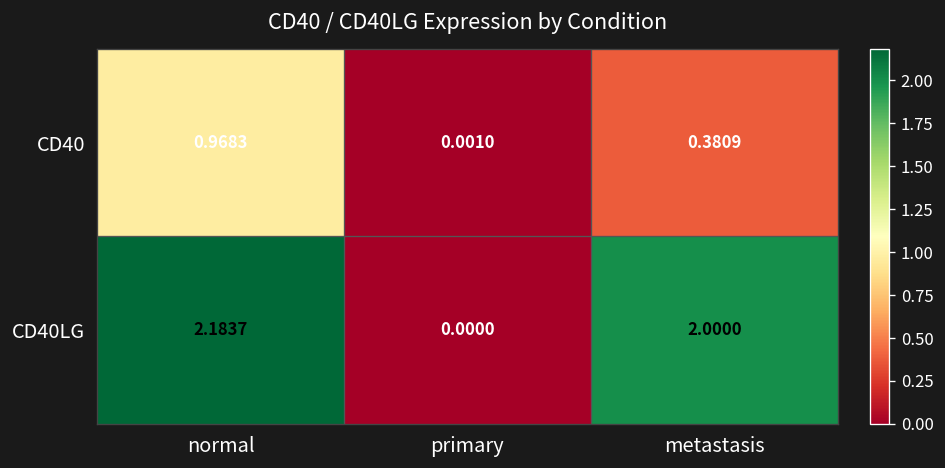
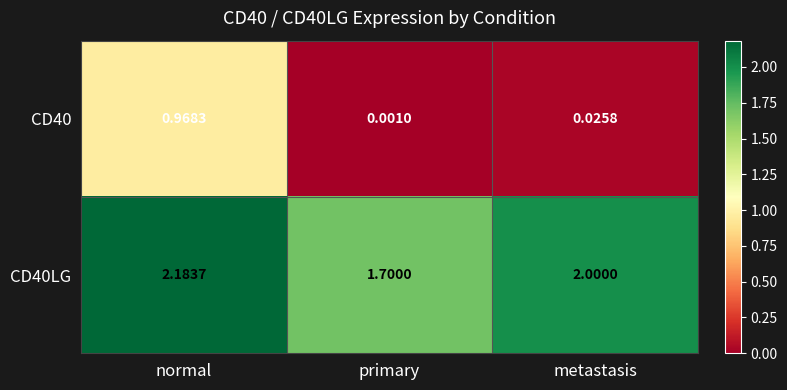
  {
    "CD40": {
      "normal": 0.9683,
      "primary": 0.0010,
-     "metastasis": 0.3809
+     "metastasis": 0.0258
    },
    "CD40LG": {
      "normal": 2.1837,
-     "primary": 0.0000,
+     "primary": 1.7000,
      "metastasis": 2.0000
    }
  }
